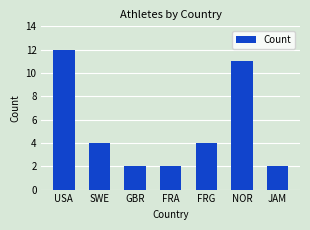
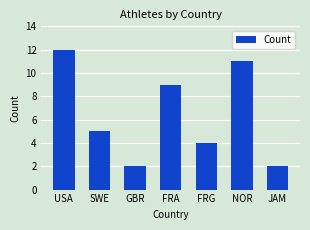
  {
    "USA": 12,
-   "SWE": 4,
+   "SWE": 5,
    "GBR": 2,
-   "FRA": 2,
+   "FRA": 9,
    "FRG": 4,
    "NOR": 11,
    "JAM": 2
  }
